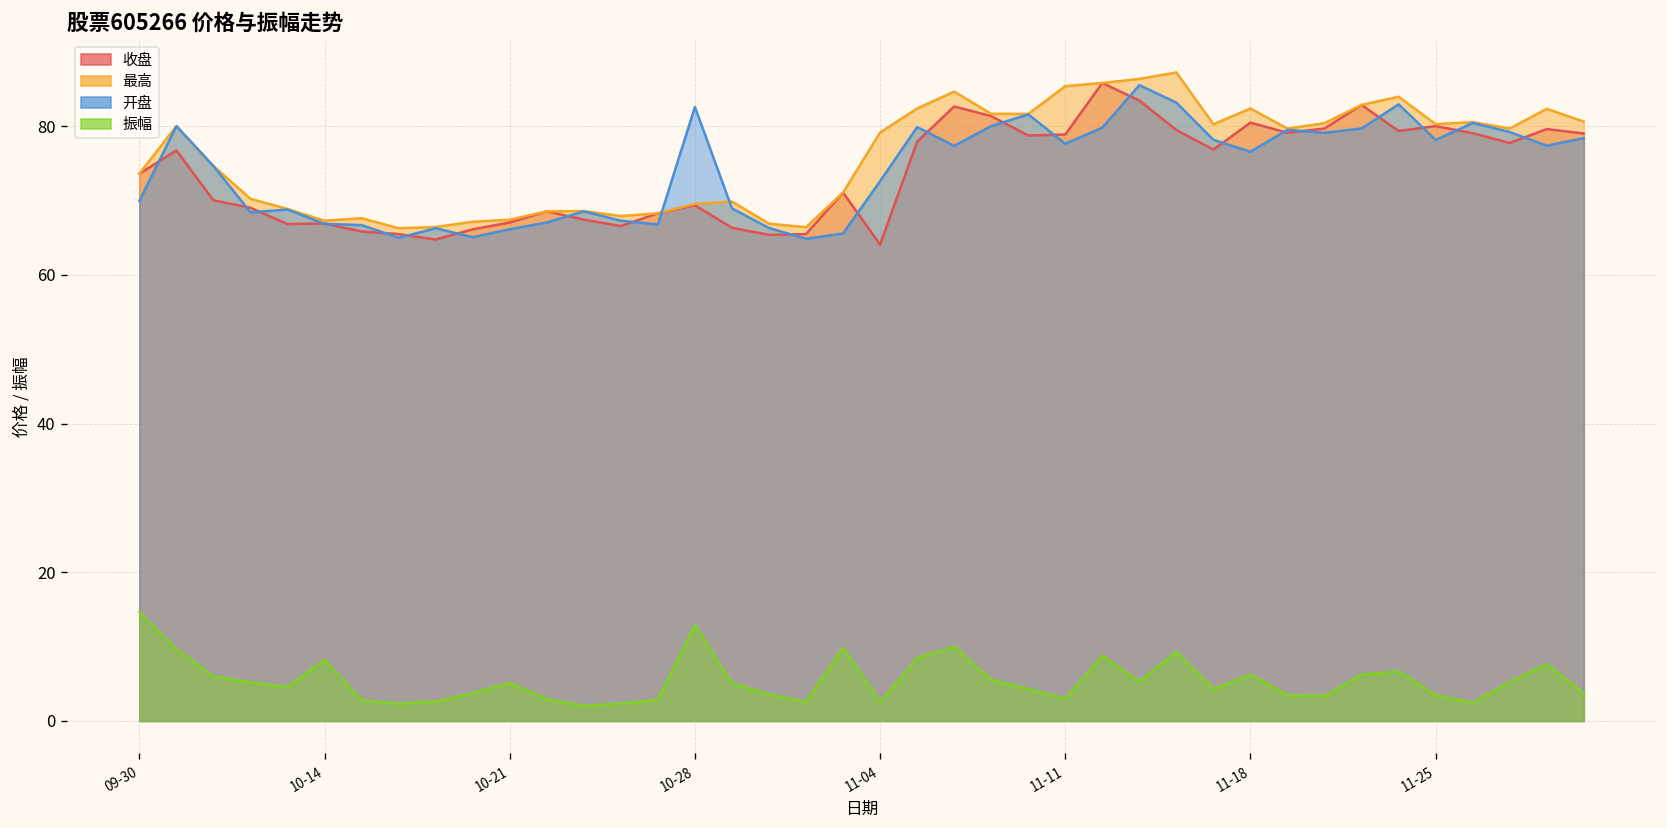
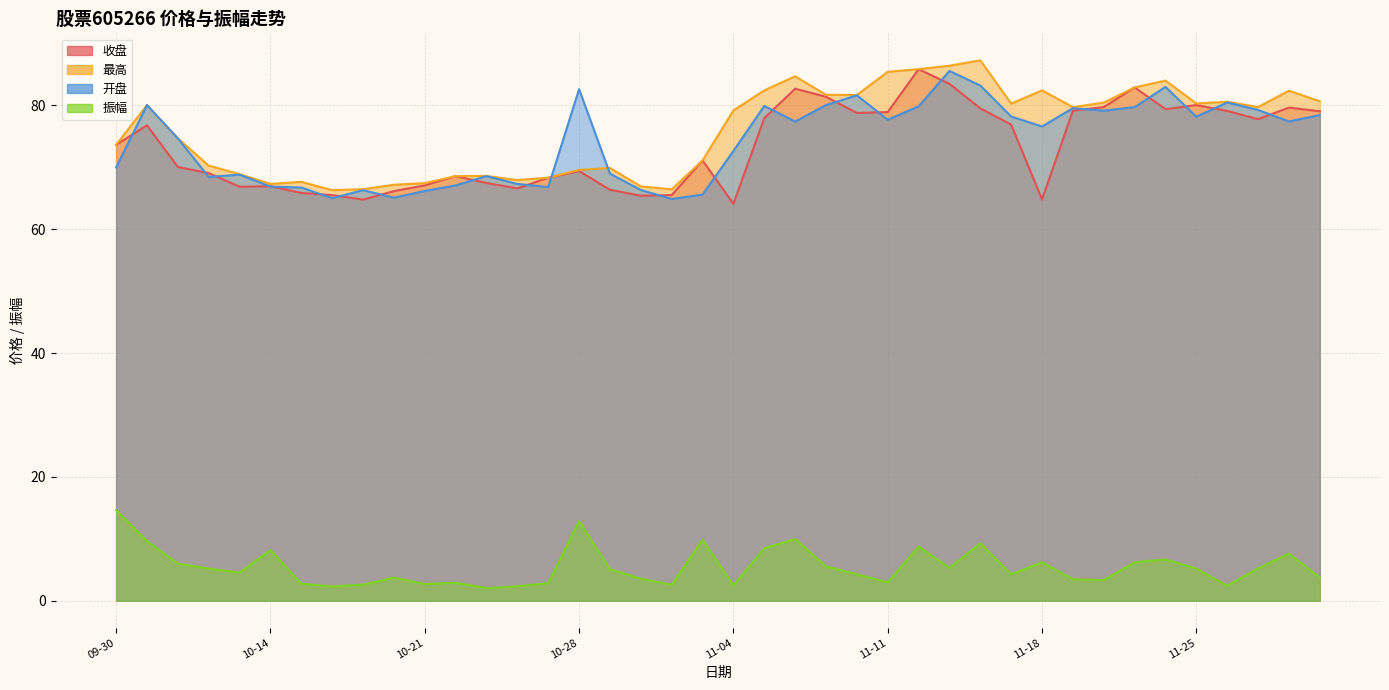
  {
    "收盘": {
      "11-04": 64,
      "11-11": 79,
-     "11-18": 81
+     "11-18": 65
    },
    "最高": {
      "11-04": 79,
      "11-11": 85,
      "11-18": 82
    },
    "开盘": {
      "09-30": 70,
      "10-21": 66,
      "10-28": 83,
      "11-04": 73,
      "11-11": 78,
      "11-18": 77,
      "11-25": 78
    },
    "振幅": {
      "09-30": 15,
      "10-14": 8,
-     "10-21": 5,
+     "10-21": 3,
      "10-28": 13,
      "11-04": 3,
      "11-11": 3,
      "11-18": 6,
-     "11-25": 3
+     "11-25": 5
    }
  }
